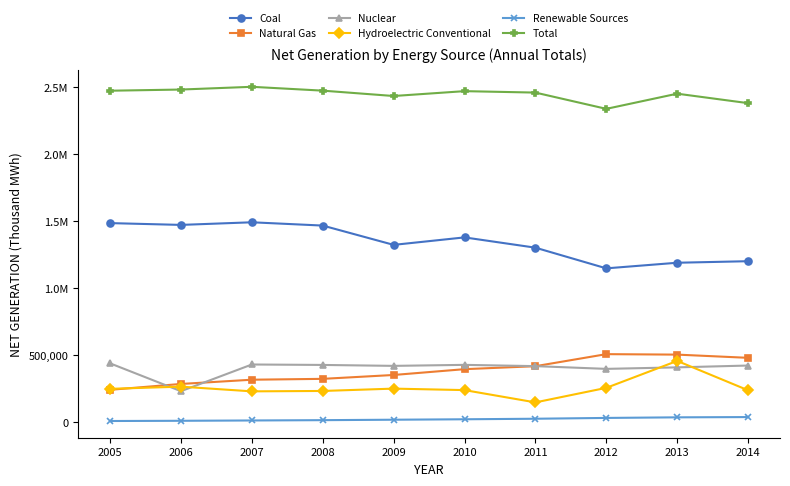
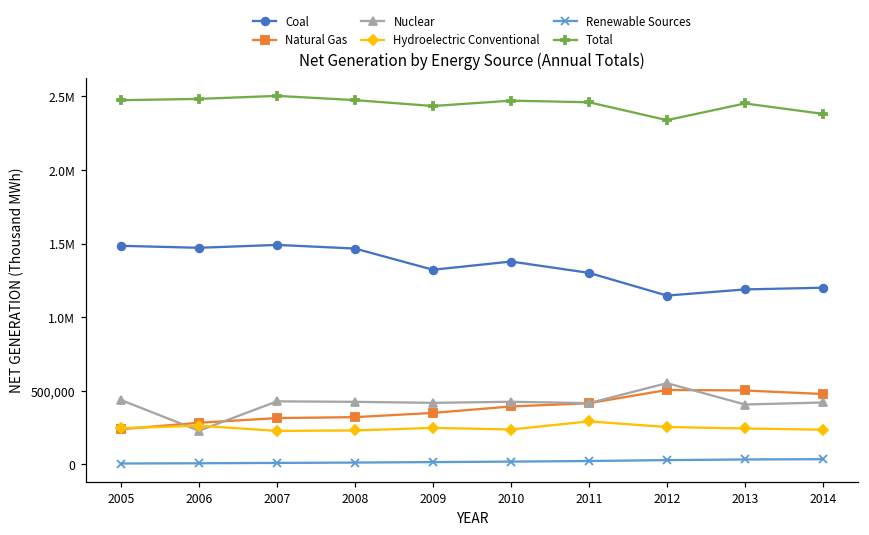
  {
    "Natural Gas": {
      "2006": "280,000",
      "2007": "310,000",
      "2008": "320,000",
      "2009": "350,000",
      "2010": "390,000",
      "2012": "500,000",
      "2013": "500,000",
      "2014": "480,000"
    },
    "Nuclear": {
      "2005": "440,000",
      "2006": "230,000",
      "2007": "430,000",
      "2008": "420,000",
      "2009": "420,000",
      "2010": "420,000",
-     "2012": "390,000",
+     "2012": "550,000",
      "2013": "410,000",
      "2014": "420,000"
    },
    "Hydroelectric Conventional": {
      "2006": "260,000",
      "2007": "230,000",
      "2008": "230,000",
      "2009": "250,000",
      "2010": "240,000",
-     "2011": "140,000",
+     "2011": "290,000",
      "2012": "250,000",
-     "2013": "450,000",
+     "2013": "240,000",
      "2014": "230,000"
    },
    "Total": {
      "2005": "2,470,000",
      "2006": "2,480,000",
      "2007": "2,500,000",
      "2008": "2,480,000",
      "2009": "2,440,000",
      "2010": "2,470,000",
      "2011": "2,460,000",
      "2012": "2,340,000",
      "2013": "2,450,000",
      "2014": "2,380,000"
    }
  }
